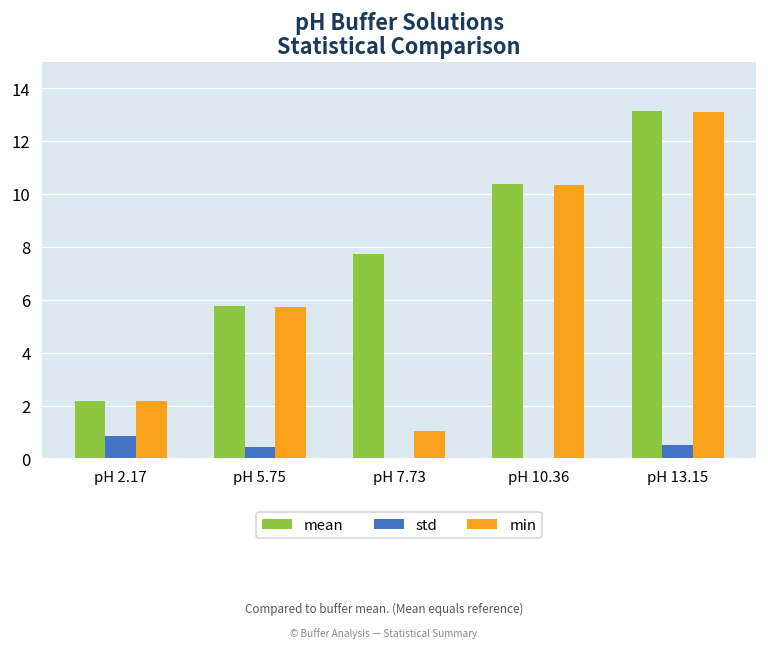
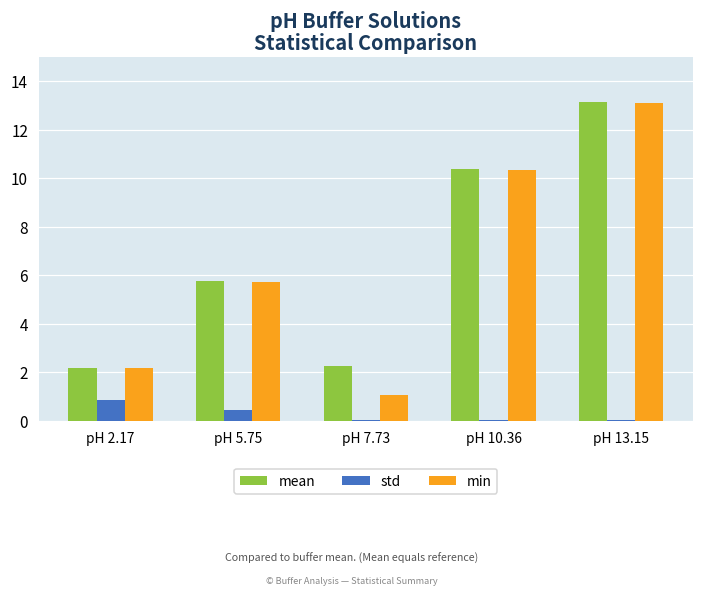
  {
    "mean": {
      "pH 2.17": 2.2,
      "pH 5.75": 5.8,
-     "pH 7.73": 7.7,
+     "pH 7.73": 2.3,
      "pH 10.36": 10.4,
      "pH 13.15": 13.2
    },
    "std": {
      "pH 2.17": 0.8,
      "pH 5.75": 0.4,
-     "pH 13.15": 0.5
+     "pH 13.15": 0.0
    },
    "min": {
      "pH 2.17": 2.2,
      "pH 5.75": 5.7,
      "pH 7.73": 1.1,
      "pH 10.36": 10.3,
      "pH 13.15": 13.1
    }
  }
